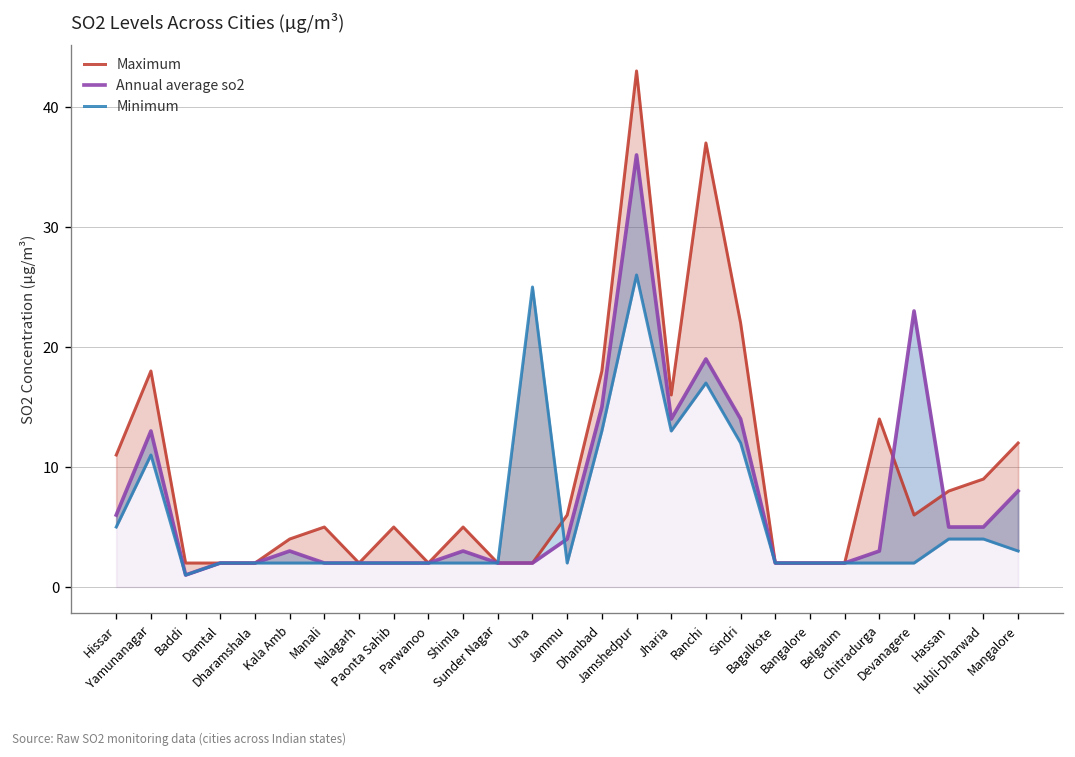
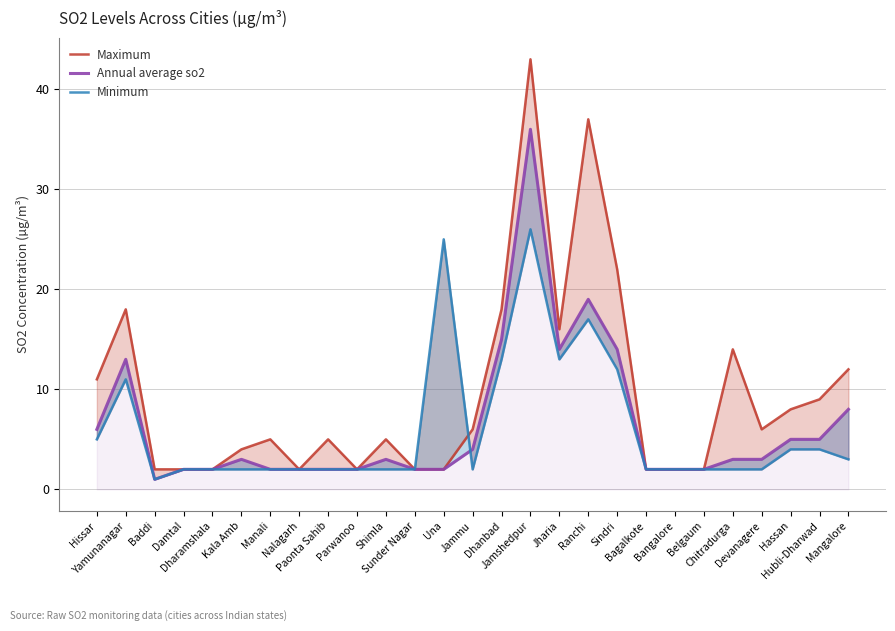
  {
    "Annual average so2": {
-     "Devanagere": 23
+     "Devanagere": 3
    }
  }
